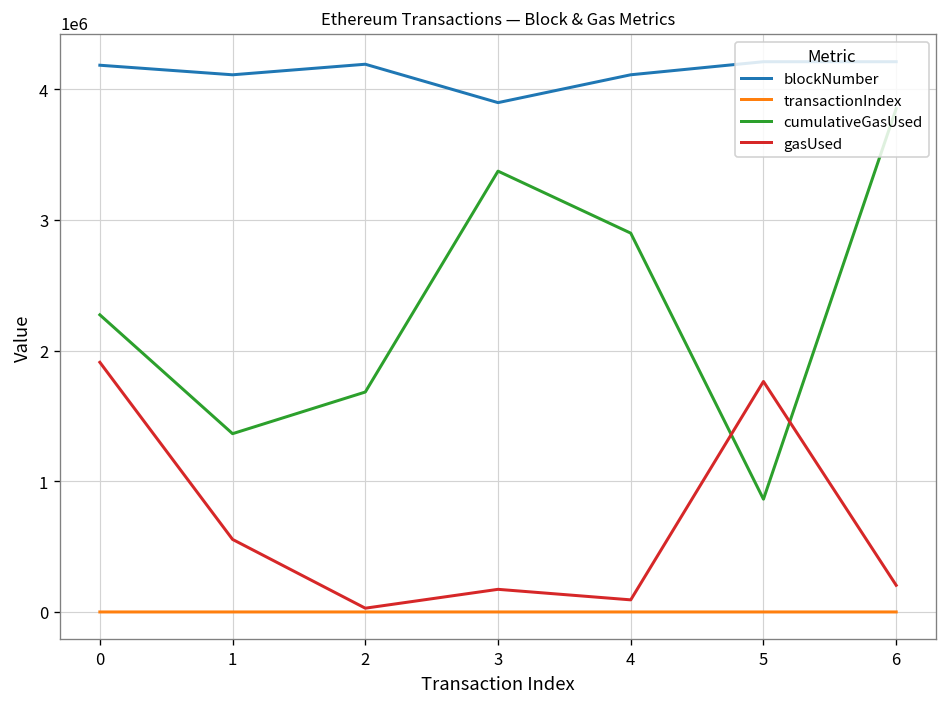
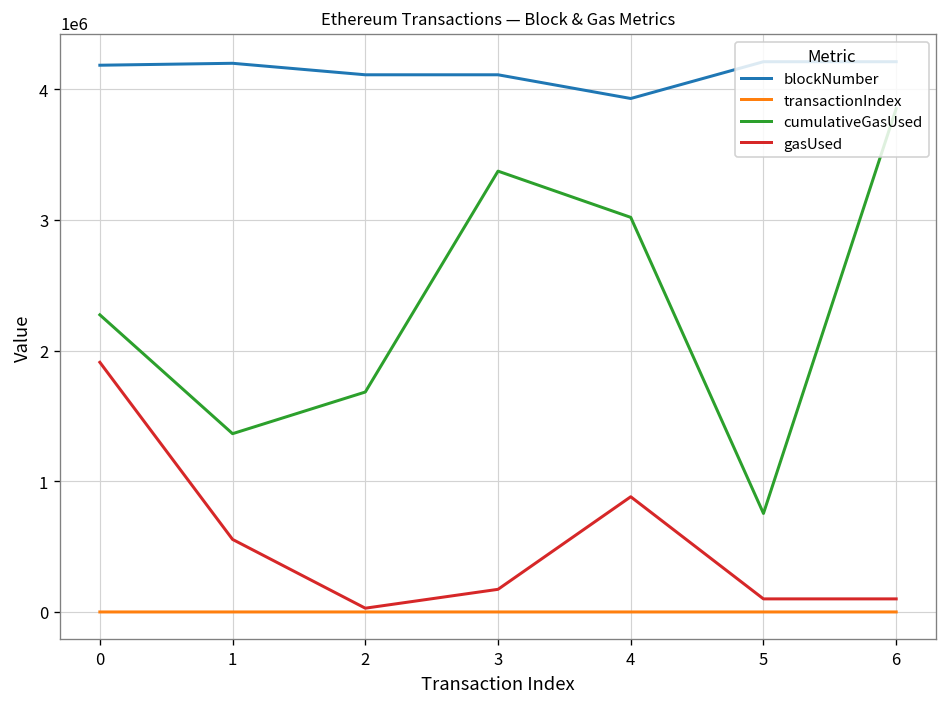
  {
    "blockNumber": {
      "0": 4180000,
-     "1": 4110000,
-     "2": 4190000,
-     "3": 3900000,
-     "4": 4110000
+     "1": 4200000,
+     "2": 4110000,
+     "3": 4110000,
+     "4": 3930000
    },
    "transactionIndex": {
      "0": 0,
      "1": 0,
      "2": 0,
      "3": 0,
      "4": 0,
      "5": 0,
      "6": 0
    },
    "cumulativeGasUsed": {
      "0": 2270000,
      "1": 1360000,
      "2": 1680000,
      "3": 3370000,
-     "4": 2900000,
-     "5": 860000
+     "4": 3020000,
+     "5": 750000
    },
    "gasUsed": {
      "0": 1910000,
      "1": 560000,
      "2": 30000,
      "3": 170000,
-     "4": 90000,
-     "5": 1760000,
-     "6": 200000
+     "4": 880000,
+     "5": 100000,
+     "6": 100000
    }
  }
